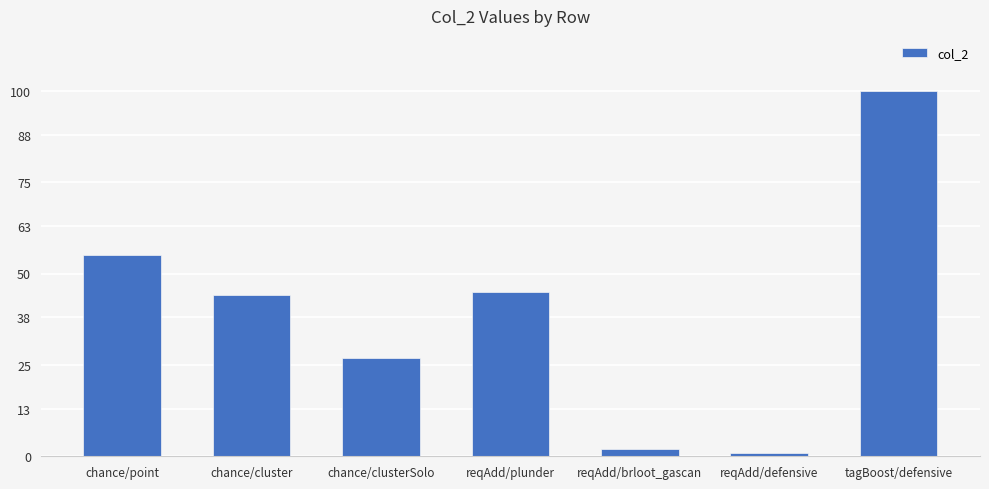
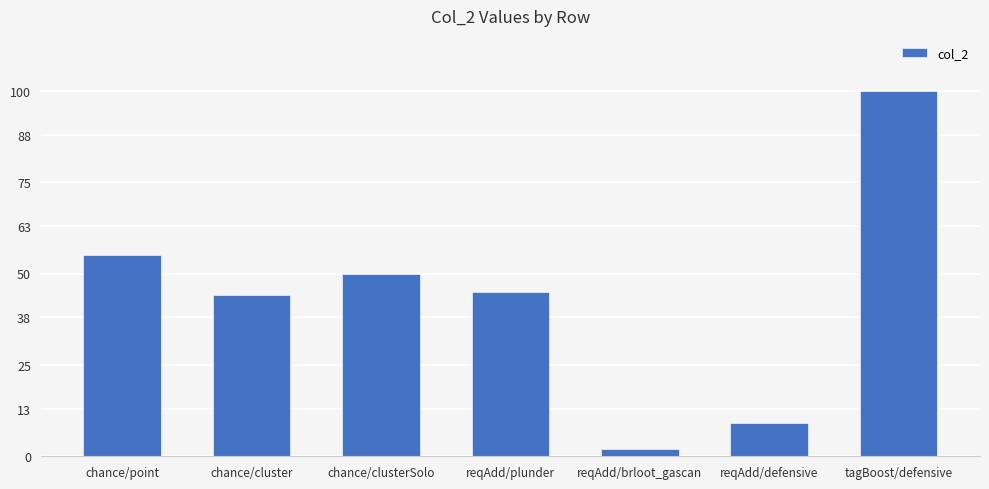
  {
    "chance/point": 55,
    "chance/cluster": 44,
-   "chance/clusterSolo": 27,
+   "chance/clusterSolo": 50,
    "reqAdd/plunder": 45,
    "reqAdd/brloot_gascan": 2,
-   "reqAdd/defensive": 1,
+   "reqAdd/defensive": 9,
    "tagBoost/defensive": 100
  }
